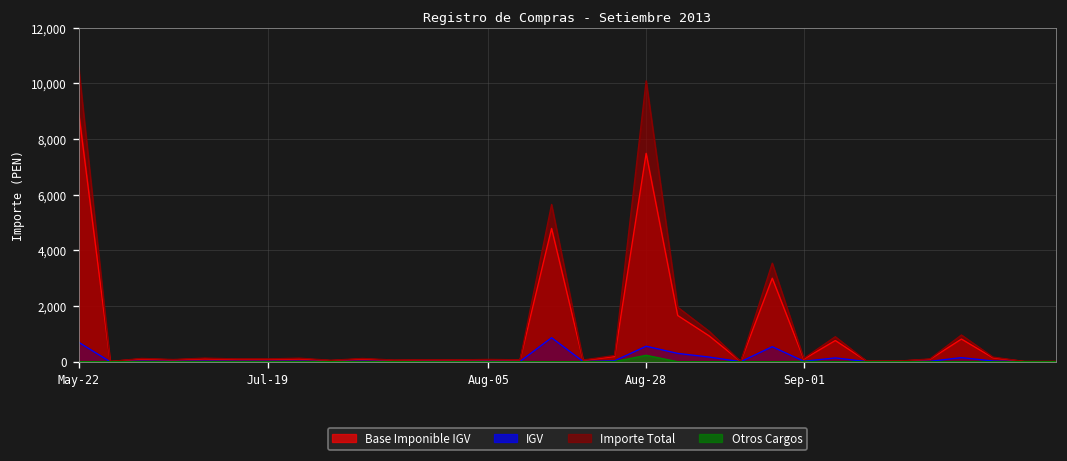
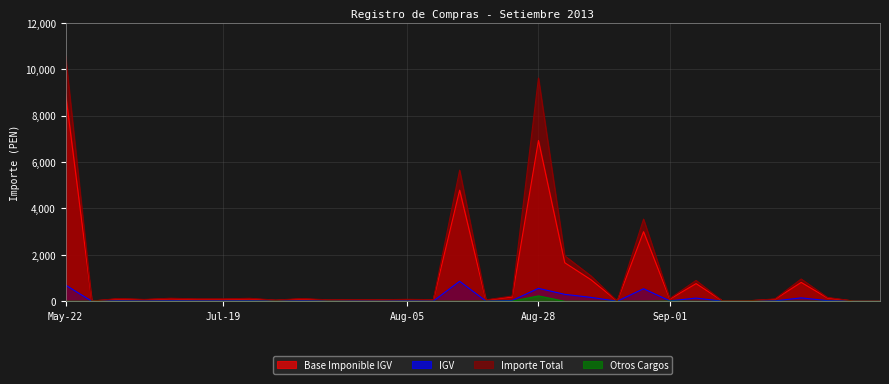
  {
    "Base Imponible IGV": {
      "May-22": "9,000",
-     "Aug-28": "7,500"
+     "Aug-28": "6,900"
    },
    "IGV": {
      "May-22": "700",
      "Aug-28": "600"
    },
    "Importe Total": {
      "May-22": "10,600",
-     "Aug-28": "10,100"
+     "Aug-28": "9,600"
    },
    "Otros Cargos": {
      "May-22": "0",
      "Aug-28": "200"
    }
  }
